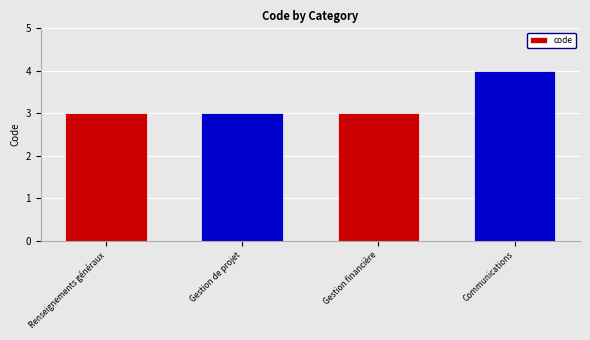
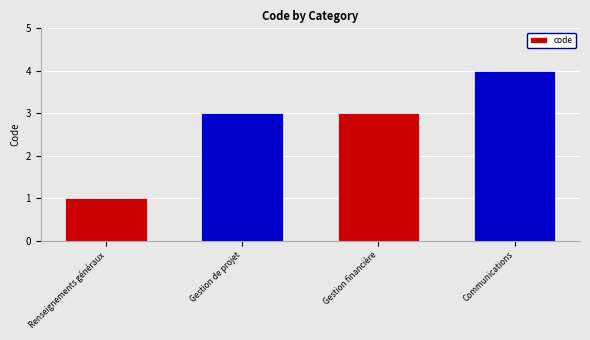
  {
-   "Renseignements généraux": 3,
+   "Renseignements généraux": 1,
    "Gestion de projet": 3,
    "Gestion financière": 3,
    "Communications": 4
  }
